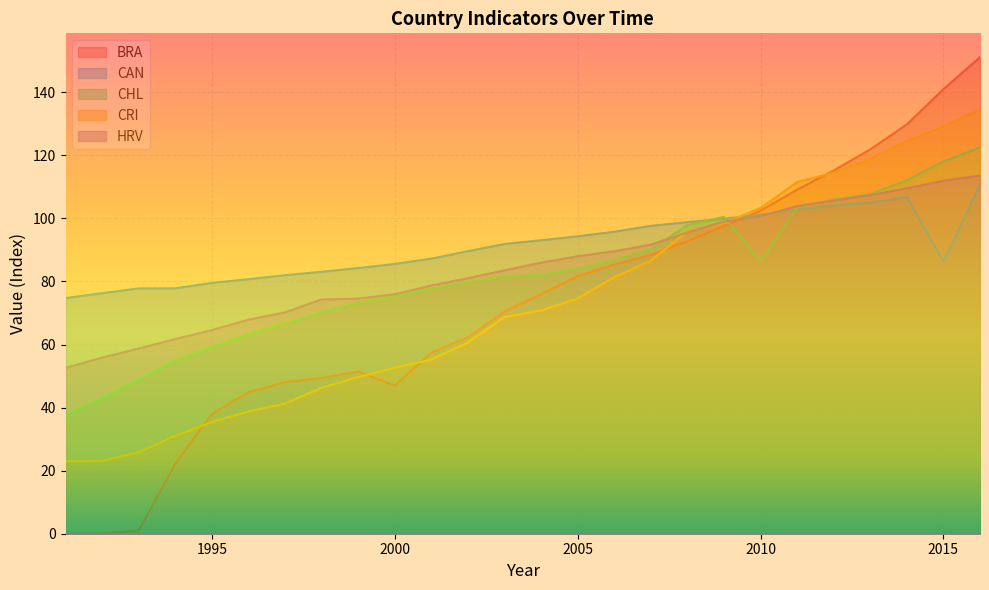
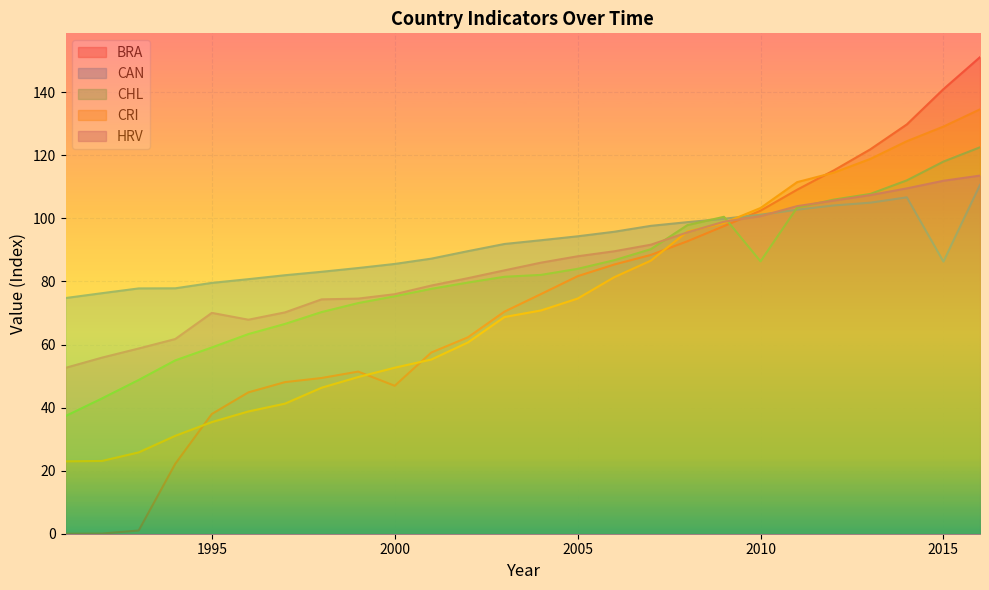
  {
    "BRA": {
      "1995": 38,
      "2000": 47,
      "2005": 82,
      "2010": 102,
      "2015": 141
    },
    "CAN": {
      "1995": 80,
      "2000": 86,
      "2005": 94,
      "2015": 86
    },
    "CHL": {
      "1995": 59,
      "2005": 84,
      "2010": 86,
      "2015": 118
    },
    "CRI": {
      "1995": 35,
      "2000": 53,
      "2005": 75,
      "2010": 103,
      "2015": 129
    },
    "HRV": {
-     "1995": 65,
+     "1995": 70,
      "2005": 88,
      "2015": 112
    }
  }
